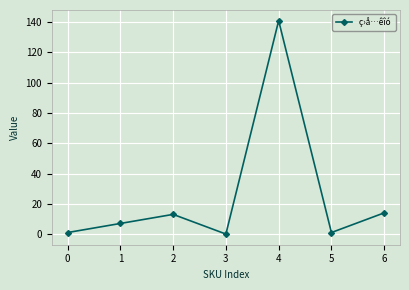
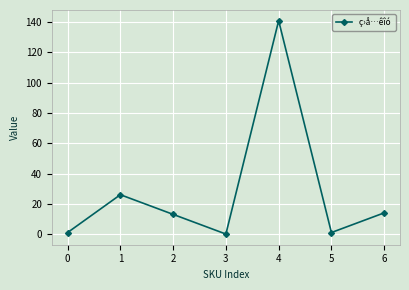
  {
    "0": 1,
-   "1": 7,
+   "1": 26,
    "2": 13,
    "3": 0,
    "4": 141,
    "5": 1,
    "6": 14
  }
